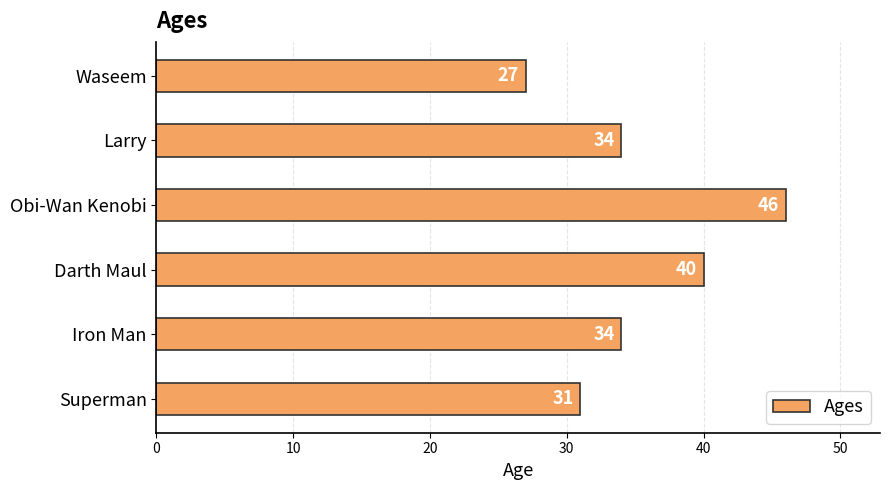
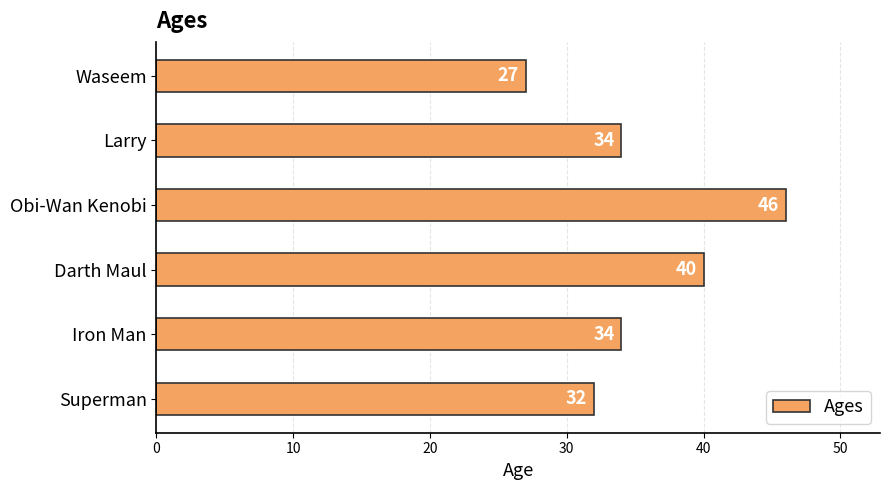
  {
    "Waseem": 27,
    "Larry": 34,
    "Obi-Wan Kenobi": 46,
    "Darth Maul": 40,
    "Iron Man": 34,
-   "Superman": 31
+   "Superman": 32
  }
